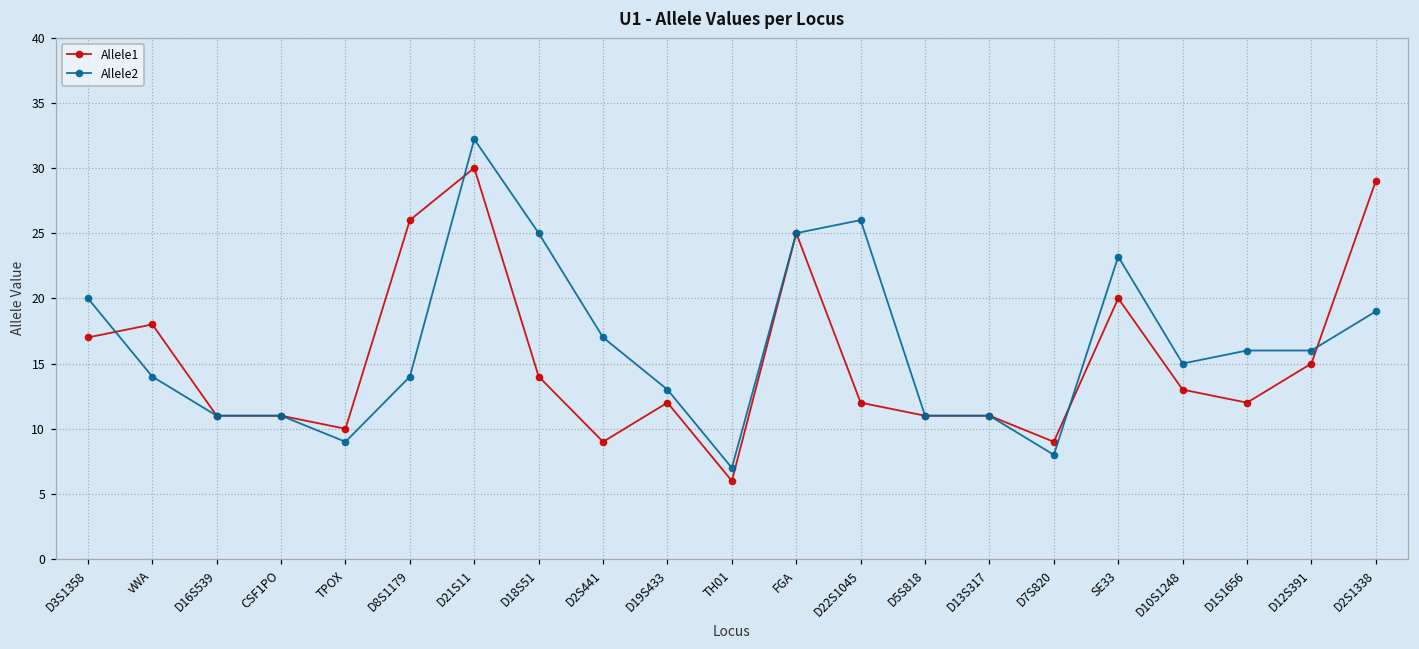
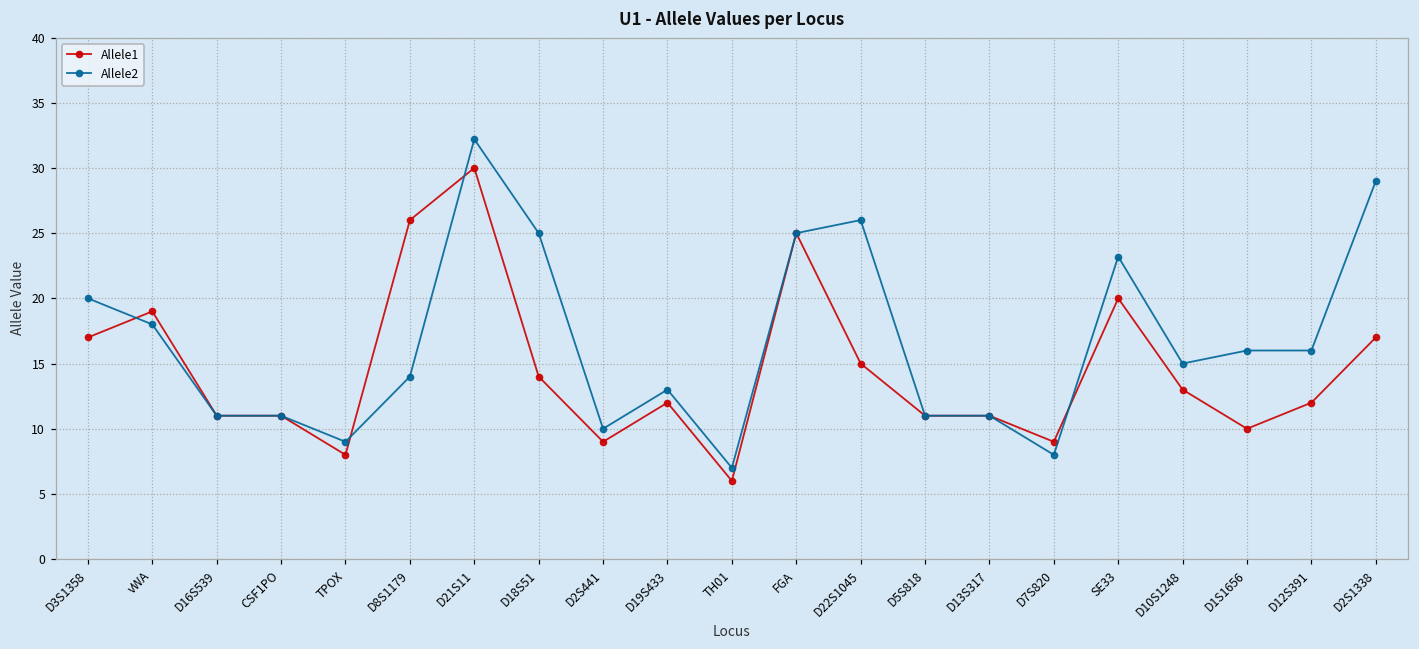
  {
    "Allele1": {
      "D3S1358": 17,
-     "vWA": 18,
-     "TPOX": 10,
+     "vWA": 19,
+     "TPOX": 8,
      "D8S1179": 26,
      "D21S11": 30,
      "D18S51": 14,
      "D2S441": 9,
      "D19S433": 12,
      "TH01": 6,
-     "D22S1045": 12,
+     "D22S1045": 15,
      "D7S820": 9,
      "SE33": 20,
      "D10S1248": 13,
-     "D1S1656": 12,
-     "D12S391": 15,
-     "D2S1338": 29
+     "D1S1656": 10,
+     "D12S391": 12,
+     "D2S1338": 17
    },
    "Allele2": {
      "D3S1358": 20,
-     "vWA": 14,
+     "vWA": 18,
      "TPOX": 9,
      "D8S1179": 14,
      "D21S11": 32,
      "D18S51": 25,
-     "D2S441": 17,
+     "D2S441": 10,
      "D19S433": 13,
      "TH01": 7,
      "D22S1045": 26,
      "D7S820": 8,
      "SE33": 23,
      "D10S1248": 15,
      "D1S1656": 16,
      "D12S391": 16,
-     "D2S1338": 19
+     "D2S1338": 29
    }
  }
